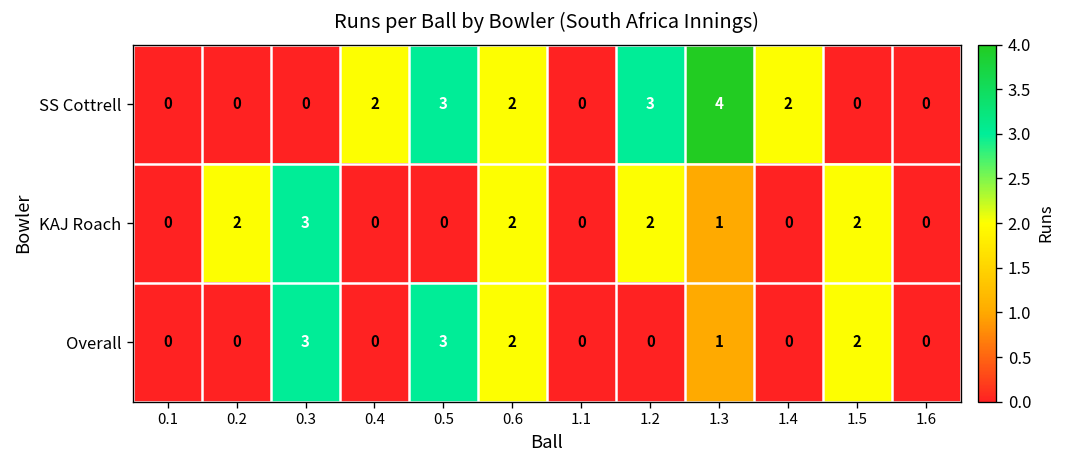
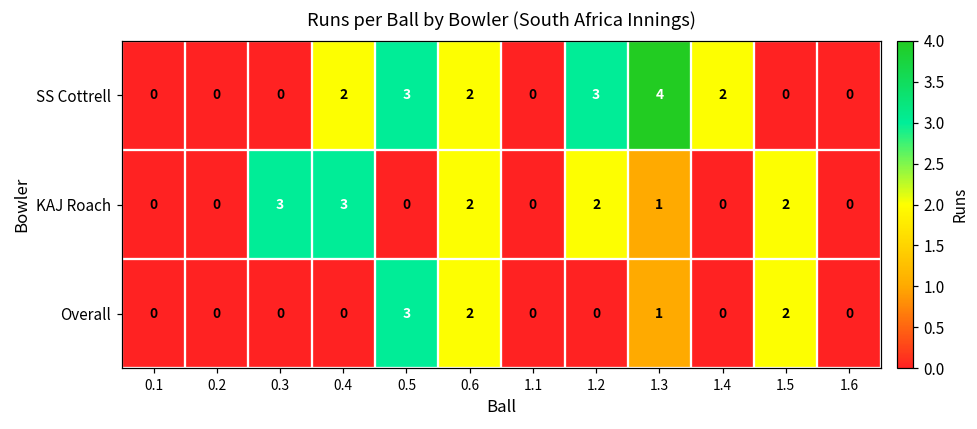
  {
    "SS Cottrell": {
      "0.1": 0,
      "0.2": 0,
      "0.3": 0,
      "0.4": 2,
      "0.5": 3,
      "0.6": 2,
      "1.1": 0,
      "1.2": 3,
      "1.3": 4,
      "1.4": 2,
      "1.5": 0,
      "1.6": 0
    },
    "KAJ Roach": {
      "0.1": 0,
-     "0.2": 2,
+     "0.2": 0,
      "0.3": 3,
-     "0.4": 0,
+     "0.4": 3,
      "0.5": 0,
      "0.6": 2,
      "1.1": 0,
      "1.2": 2,
      "1.3": 1,
      "1.4": 0,
      "1.5": 2,
      "1.6": 0
    },
    "Overall": {
      "0.1": 0,
      "0.2": 0,
-     "0.3": 3,
+     "0.3": 0,
      "0.4": 0,
      "0.5": 3,
      "0.6": 2,
      "1.1": 0,
      "1.2": 0,
      "1.3": 1,
      "1.4": 0,
      "1.5": 2,
      "1.6": 0
    }
  }
